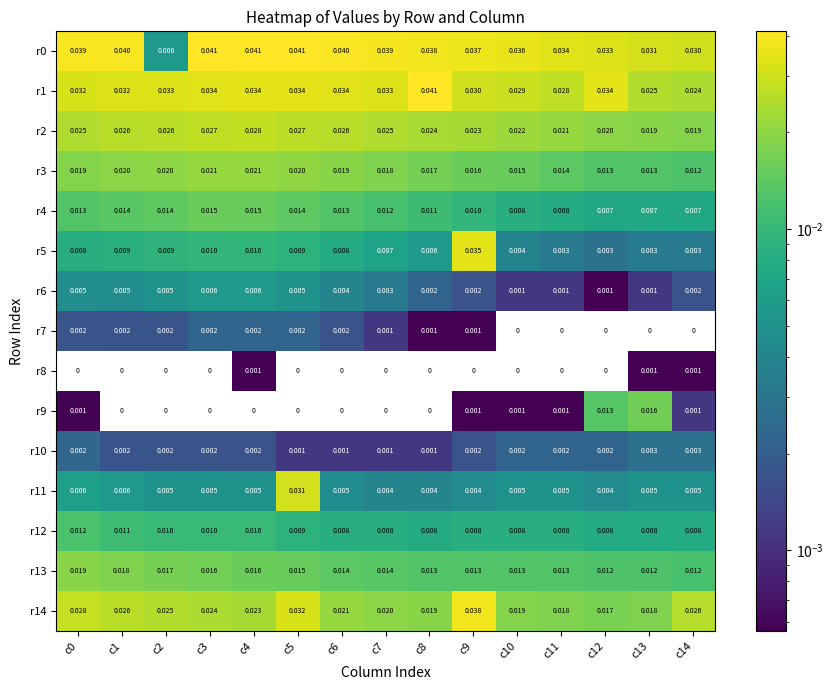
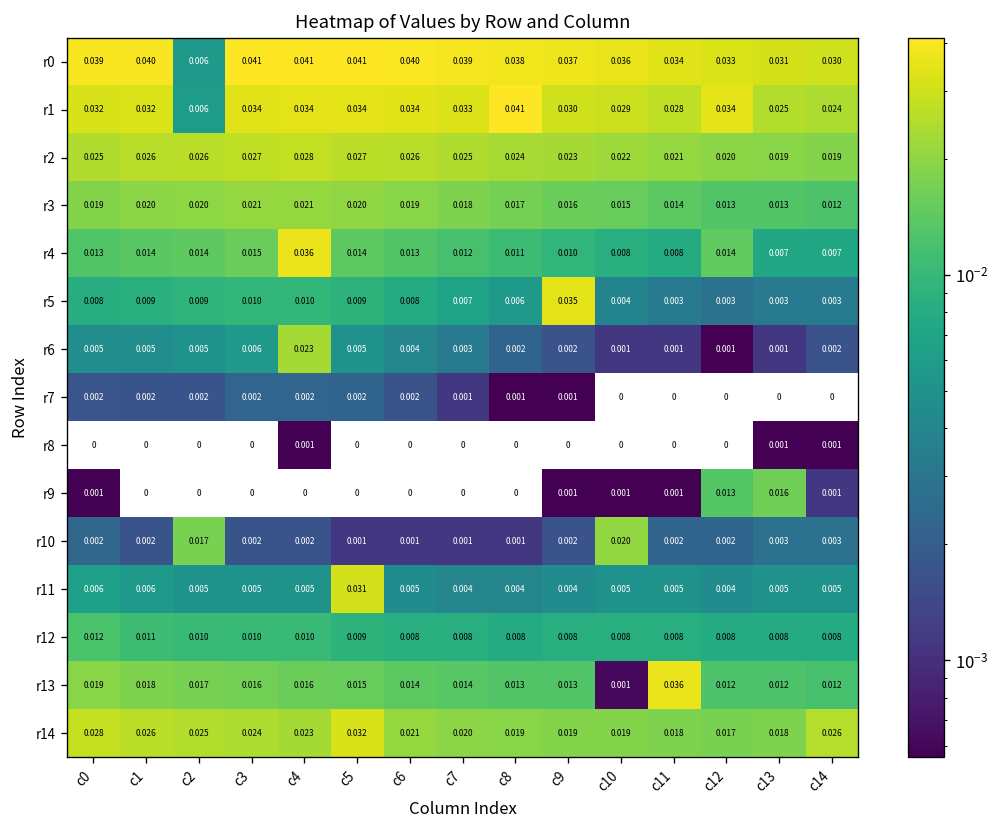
  {
    "r1": {
      "c0": 0.032,
      "c1": 0.032,
-     "c2": 0.033,
+     "c2": 0.006,
      "c3": 0.034,
      "c4": 0.034,
      "c5": 0.034,
      "c6": 0.034,
      "c7": 0.033,
      "c8": 0.041,
      "c9": 0.030,
      "c10": 0.029,
      "c11": 0.028,
      "c12": 0.034,
      "c13": 0.025,
      "c14": 0.024
    },
    "r4": {
      "c0": 0.013,
      "c1": 0.014,
      "c2": 0.014,
      "c3": 0.015,
-     "c4": 0.015,
+     "c4": 0.036,
      "c5": 0.014,
      "c6": 0.013,
      "c7": 0.012,
      "c8": 0.011,
      "c9": 0.010,
      "c10": 0.008,
      "c11": 0.008,
-     "c12": 0.007,
+     "c12": 0.014,
      "c13": 0.007,
      "c14": 0.007
    },
    "r6": {
      "c0": 0.005,
      "c1": 0.005,
      "c2": 0.005,
      "c3": 0.006,
-     "c4": 0.006,
+     "c4": 0.023,
      "c5": 0.005,
      "c6": 0.004,
      "c7": 0.003,
      "c8": 0.002,
      "c9": 0.002,
      "c10": 0.001,
      "c11": 0.001,
      "c12": 0.001,
      "c13": 0.001,
      "c14": 0.002
    },
    "r10": {
      "c0": 0.002,
      "c1": 0.002,
-     "c2": 0.002,
+     "c2": 0.017,
      "c3": 0.002,
      "c4": 0.002,
      "c5": 0.001,
      "c6": 0.001,
      "c7": 0.001,
      "c8": 0.001,
      "c9": 0.002,
-     "c10": 0.002,
+     "c10": 0.020,
      "c11": 0.002,
      "c12": 0.002,
      "c13": 0.003,
      "c14": 0.003
    },
    "r13": {
      "c0": 0.019,
      "c1": 0.018,
      "c2": 0.017,
      "c3": 0.016,
      "c4": 0.016,
      "c5": 0.015,
      "c6": 0.014,
      "c7": 0.014,
      "c8": 0.013,
      "c9": 0.013,
-     "c10": 0.013,
-     "c11": 0.013,
+     "c10": 0.001,
+     "c11": 0.036,
      "c12": 0.012,
      "c13": 0.012,
      "c14": 0.012
    },
    "r14": {
      "c0": 0.028,
      "c1": 0.026,
      "c2": 0.025,
      "c3": 0.024,
      "c4": 0.023,
      "c5": 0.032,
      "c6": 0.021,
      "c7": 0.020,
      "c8": 0.019,
-     "c9": 0.038,
+     "c9": 0.019,
      "c10": 0.019,
      "c11": 0.018,
      "c12": 0.017,
      "c13": 0.018,
      "c14": 0.026
    }
  }
